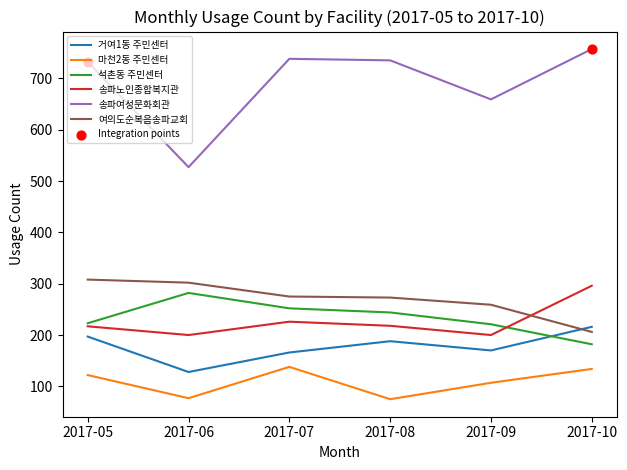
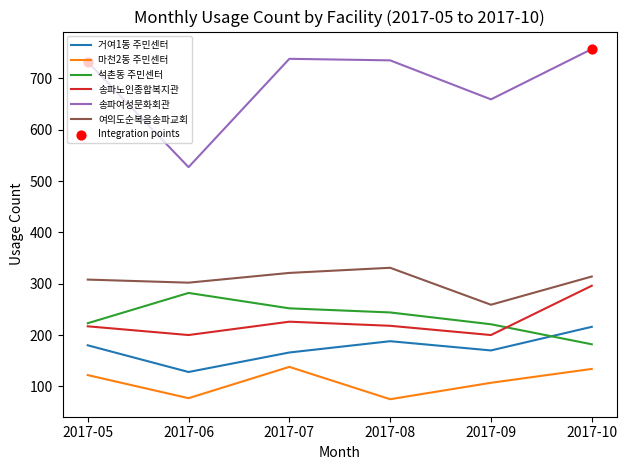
  {
    "거여1동 주민센터": {
-     "2017-05": 200,
+     "2017-05": 180,
      "2017-06": 130,
      "2017-07": 170,
      "2017-08": 190,
      "2017-09": 170,
      "2017-10": 220
    },
    "마천2동 주민센터": {
      "2017-05": 120,
      "2017-06": 80,
      "2017-07": 140,
      "2017-08": 80,
      "2017-09": 110,
      "2017-10": 130
    },
    "석촌동 주민센터": {
      "2017-05": 220,
      "2017-06": 280,
      "2017-07": 250,
      "2017-08": 240,
      "2017-09": 220,
      "2017-10": 180
    },
    "송파노인종합복지관": {
      "2017-05": 220,
      "2017-06": 200,
      "2017-07": 230,
      "2017-08": 220,
      "2017-09": 200,
      "2017-10": 300
    },
    "송파여성문화회관": {
      "2017-06": 530,
      "2017-07": 740,
      "2017-08": 740,
      "2017-09": 660
    },
    "여의도순복음송파교회": {
      "2017-05": 310,
      "2017-06": 300,
-     "2017-07": 280,
-     "2017-08": 270,
+     "2017-07": 320,
+     "2017-08": 330,
      "2017-09": 260,
-     "2017-10": 210
+     "2017-10": 310
    }
  }
